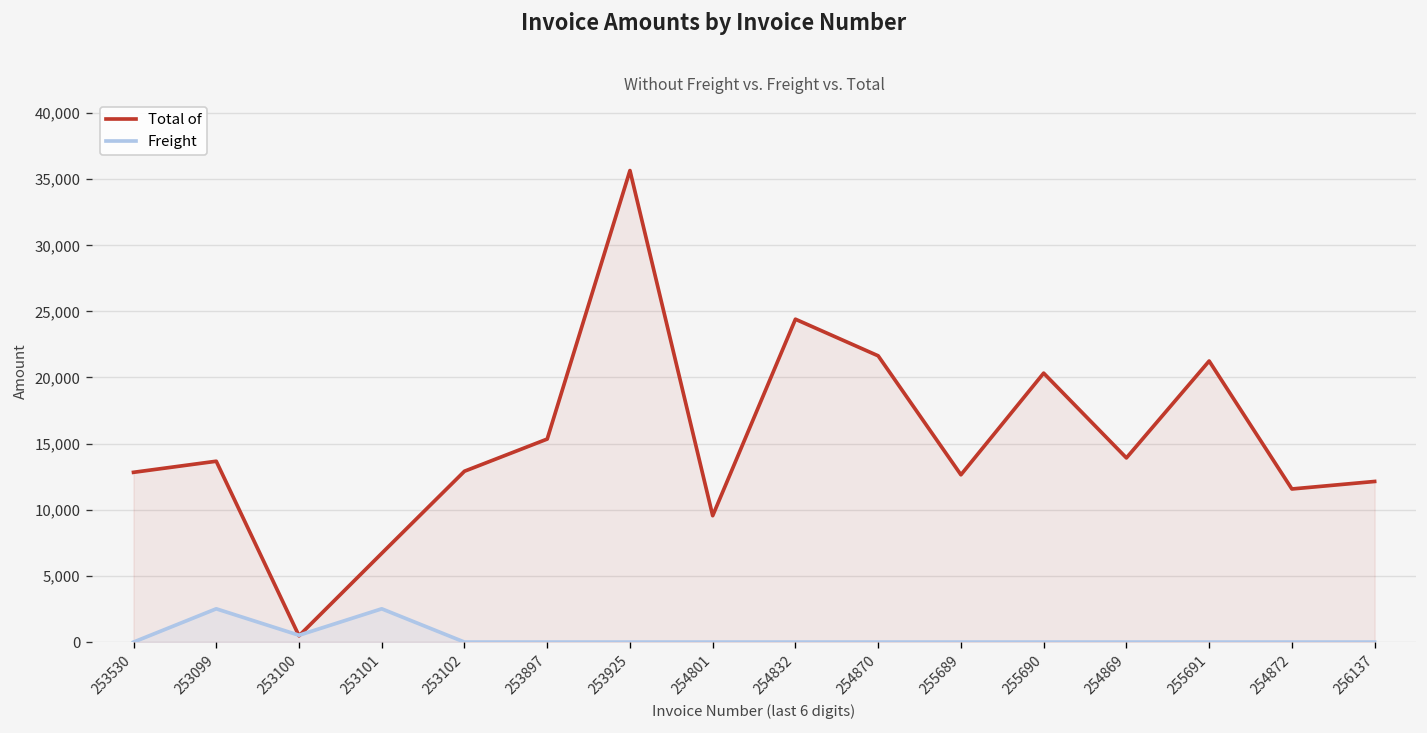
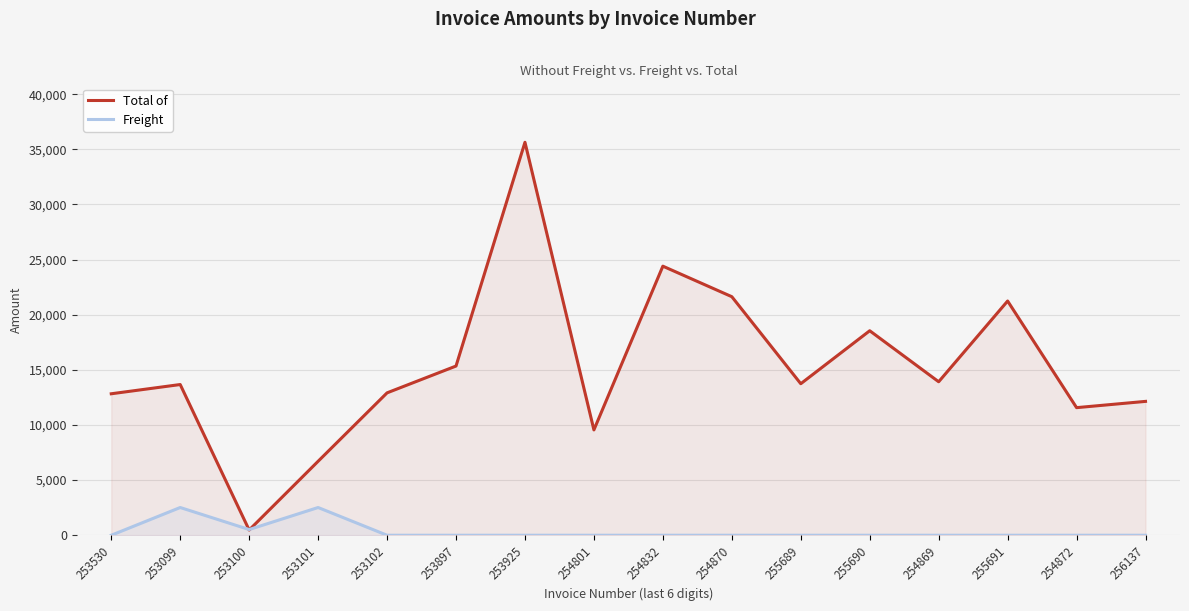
  {
    "Total of": {
      "253530": "12,800",
      "253099": "13,700",
      "253101": "6,700",
      "253102": "12,900",
      "253897": "15,300",
      "253925": "35,600",
      "254801": "9,600",
      "254832": "24,400",
      "254870": "21,600",
-     "255689": "12,600",
-     "255690": "20,300",
+     "255689": "13,700",
+     "255690": "18,500",
      "254869": "13,900",
      "255691": "21,200",
      "254872": "11,600",
      "256137": "12,100"
    },
    "Freight": {
      "253530": "0",
      "253099": "2,500",
      "253101": "2,500",
      "253102": "0",
      "253897": "0",
      "253925": "0",
      "254801": "0",
      "254832": "0",
      "254870": "0",
      "255689": "0",
      "255690": "0",
      "254869": "0",
      "255691": "0",
      "254872": "0",
      "256137": "0"
    }
  }
